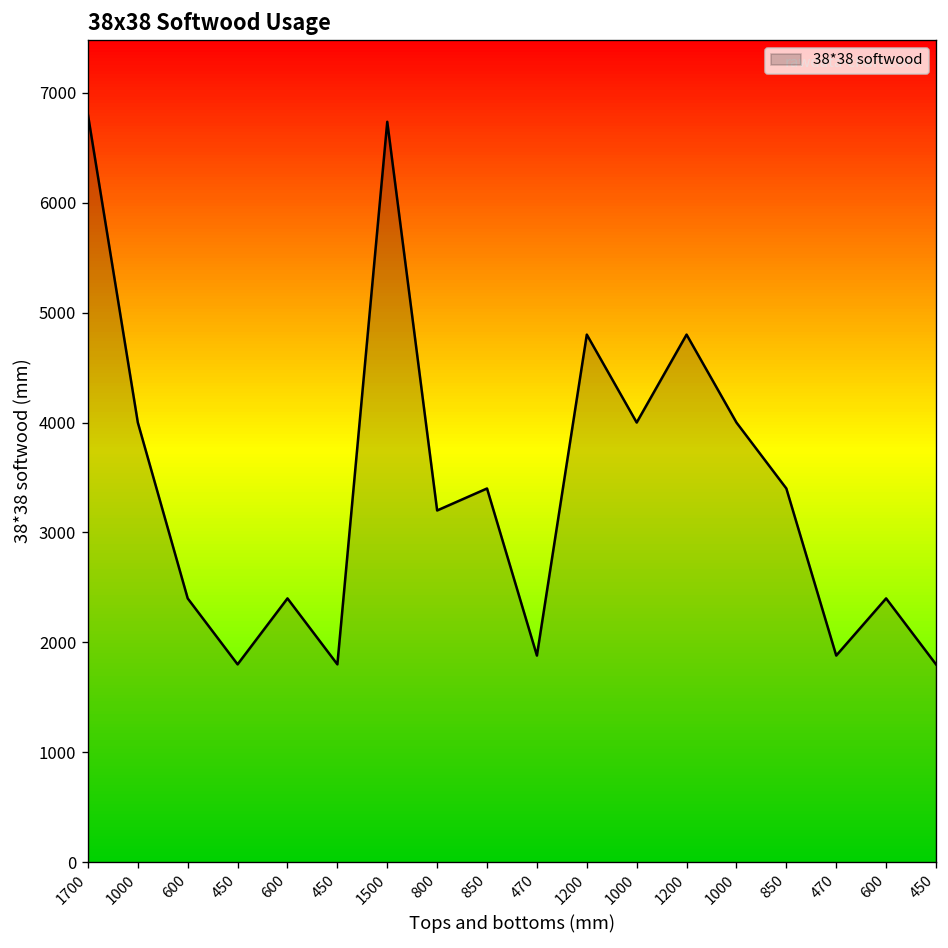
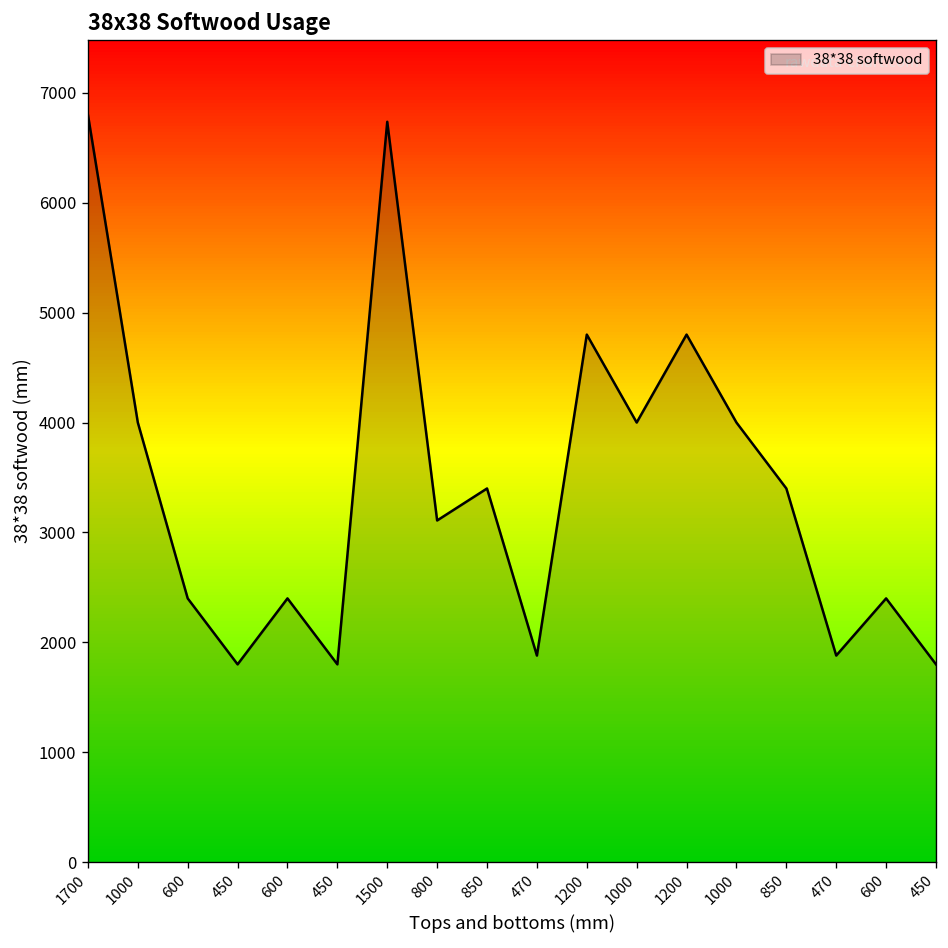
  {
    "1700": 6800,
    "1500": 6700,
-   "800": 3200
+   "800": 3100
  }
